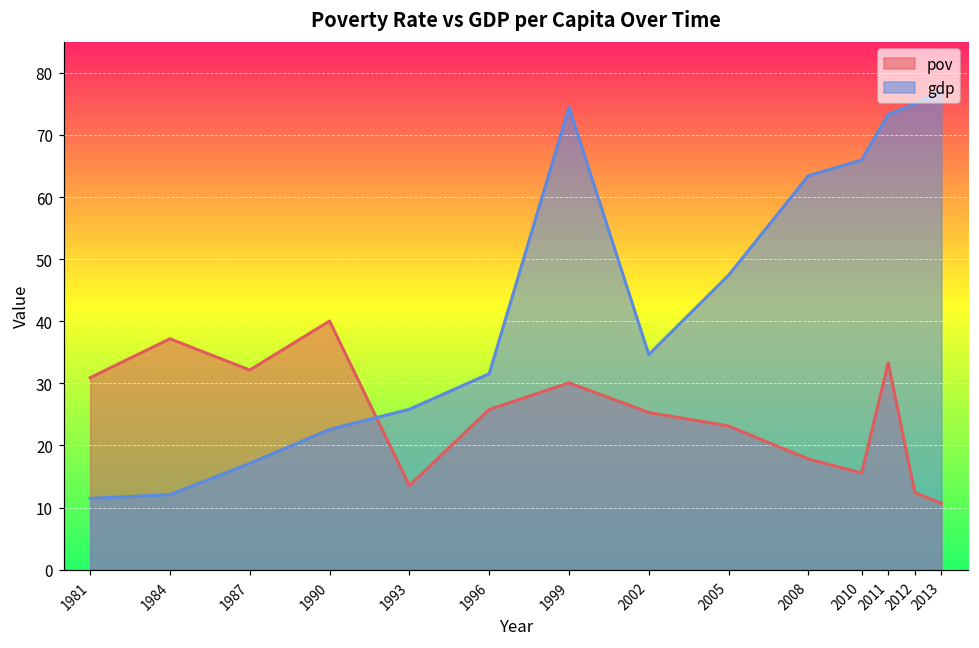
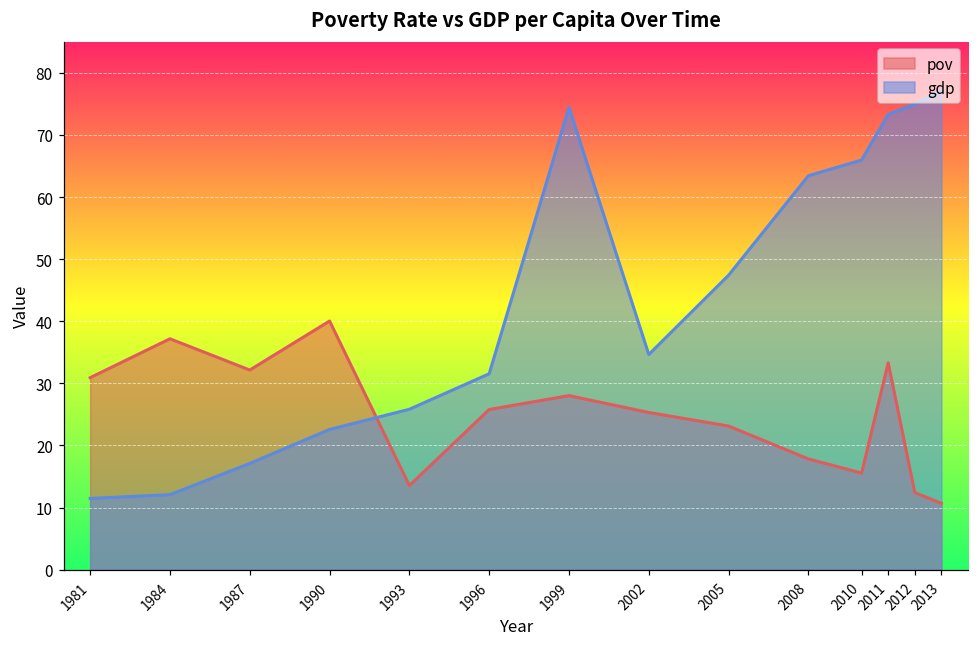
  {
    "pov": {
      "1981": 31,
      "1984": 37,
      "1987": 32,
      "1990": 40,
      "1993": 14,
      "1996": 26,
-     "1999": 30,
+     "1999": 28,
      "2002": 25,
      "2005": 23,
      "2008": 18,
      "2010": 16,
      "2011": 33,
      "2012": 12,
      "2013": 11
    },
    "gdp": {
      "1981": 11,
      "1984": 12,
      "1987": 17,
      "1990": 23,
      "1993": 26,
      "1996": 32,
      "1999": 74,
      "2002": 35,
      "2005": 47,
      "2008": 63,
      "2010": 66,
      "2011": 73,
      "2012": 75
    }
  }
